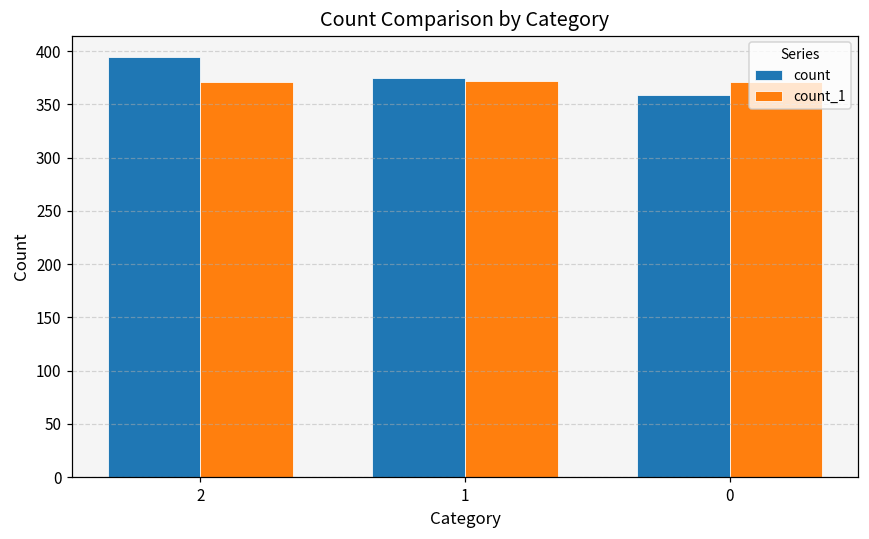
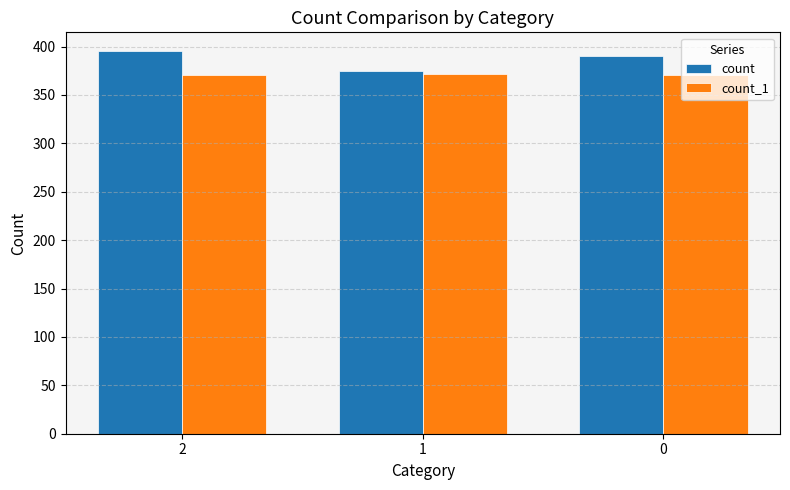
  {
    "count": {
      "2": 400,
      "1": 380,
-     "0": 360
+     "0": 390
    },
    "count_1": {
      "2": 370,
      "1": 370
    }
  }
